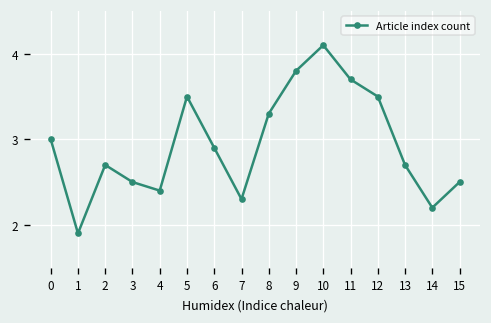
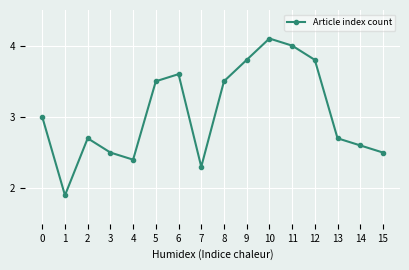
  {
    "0": 3.0,
    "1": 1.9,
    "2": 2.7,
    "3": 2.5,
    "4": 2.4,
    "5": 3.5,
-   "6": 2.9,
+   "6": 3.6,
    "7": 2.3,
-   "8": 3.3,
+   "8": 3.5,
    "9": 3.8,
    "10": 4.1,
-   "11": 3.7,
-   "12": 3.5,
+   "11": 4.0,
+   "12": 3.8,
    "13": 2.7,
-   "14": 2.2,
+   "14": 2.6,
    "15": 2.5
  }
